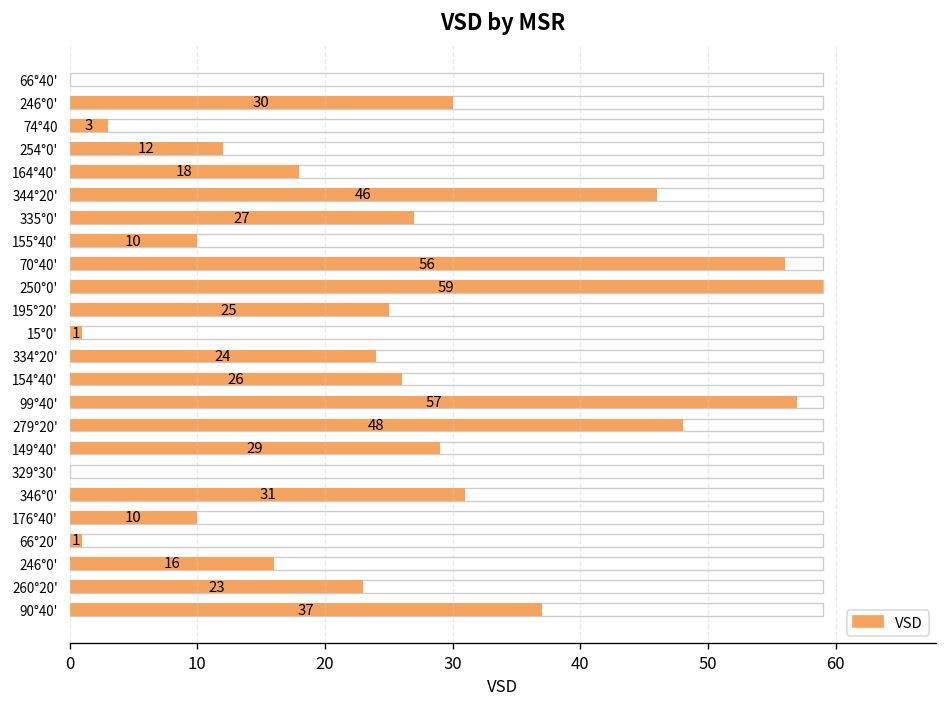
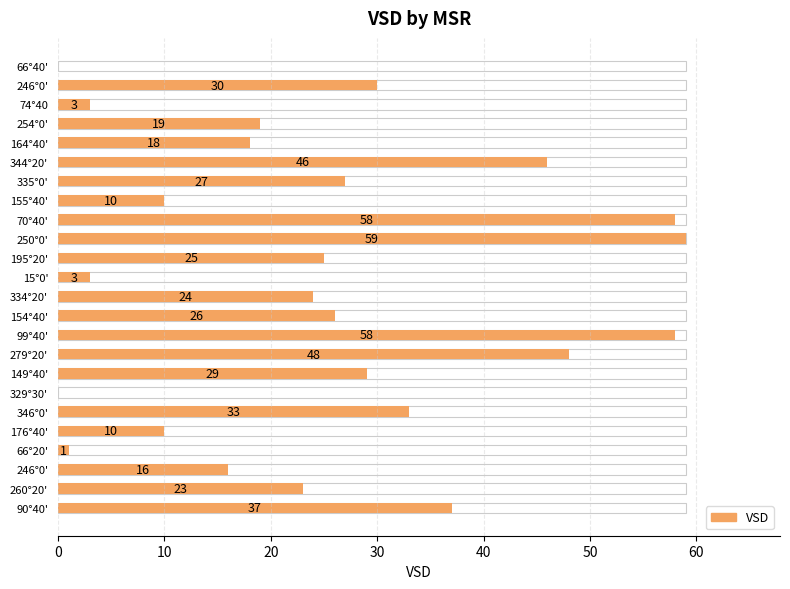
  {
    "VSD": {
-     "254°0'": 12,
-     "70°40'": 56,
+     "254°0'": 19,
+     "70°40'": 58,
      "250°0'": 59,
-     "15°0'": 1,
-     "99°40'": 57,
-     "346°0'": 31
+     "15°0'": 3,
+     "99°40'": 58,
+     "346°0'": 33
    }
  }
